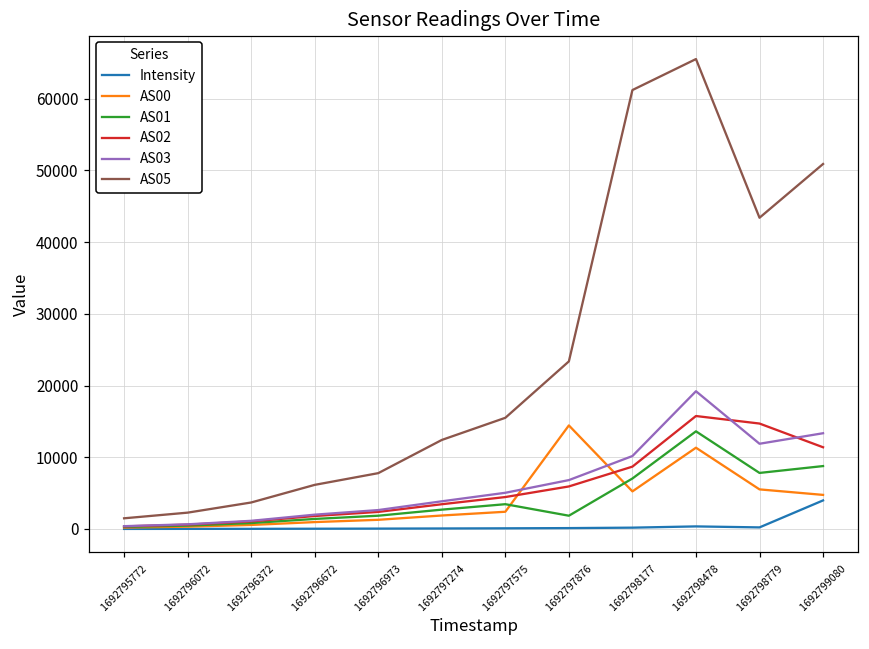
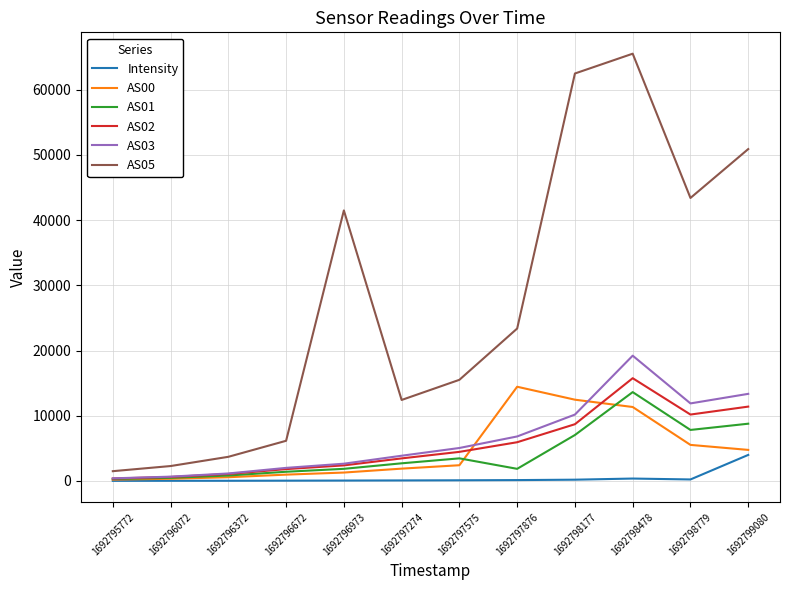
  {
    "Intensity": {
      "1692796372": 0,
      "1692796672": 0,
      "1692796973": 0,
      "1692797274": 0,
      "1692797575": 0,
      "1692797876": 0,
      "1692798177": 0,
      "1692798478": 0,
      "1692798779": 0,
      "1692799080": 4000
    },
    "AS00": {
      "1692796672": 1000,
      "1692796973": 1000,
      "1692797274": 2000,
      "1692797575": 2000,
      "1692797876": 14000,
-     "1692798177": 5000,
+     "1692798177": 12000,
      "1692798478": 11000,
      "1692798779": 6000,
      "1692799080": 5000
    },
    "AS01": {
      "1692796672": 1000,
      "1692796973": 2000,
      "1692797274": 3000,
      "1692797575": 3000,
      "1692797876": 2000,
      "1692798177": 7000,
      "1692798478": 14000,
      "1692798779": 8000,
      "1692799080": 9000
    },
    "AS02": {
      "1692797274": 3000,
      "1692797575": 4000,
      "1692797876": 6000,
      "1692798177": 9000,
      "1692798478": 16000,
-     "1692798779": 15000,
+     "1692798779": 10000,
      "1692799080": 11000
    },
    "AS03": {
      "1692797274": 4000,
      "1692797575": 5000,
      "1692797876": 7000,
      "1692798177": 10000,
      "1692798478": 19000,
      "1692798779": 12000,
      "1692799080": 13000
    },
    "AS05": {
      "1692795772": 1000,
      "1692796072": 2000,
      "1692796372": 4000,
      "1692796672": 6000,
-     "1692796973": 8000,
+     "1692796973": 41000,
      "1692797274": 12000,
      "1692797575": 16000,
      "1692797876": 23000,
-     "1692798177": 61000,
+     "1692798177": 62000,
      "1692798478": 66000,
      "1692798779": 43000,
      "1692799080": 51000
    }
  }
